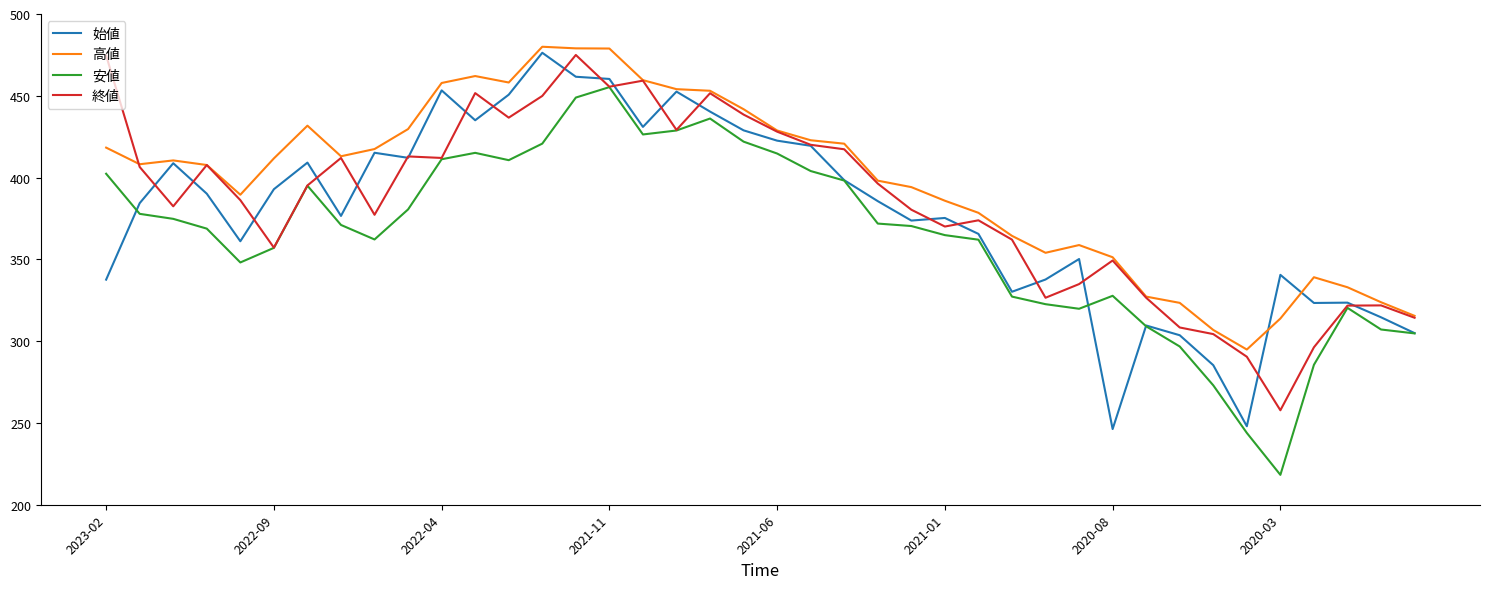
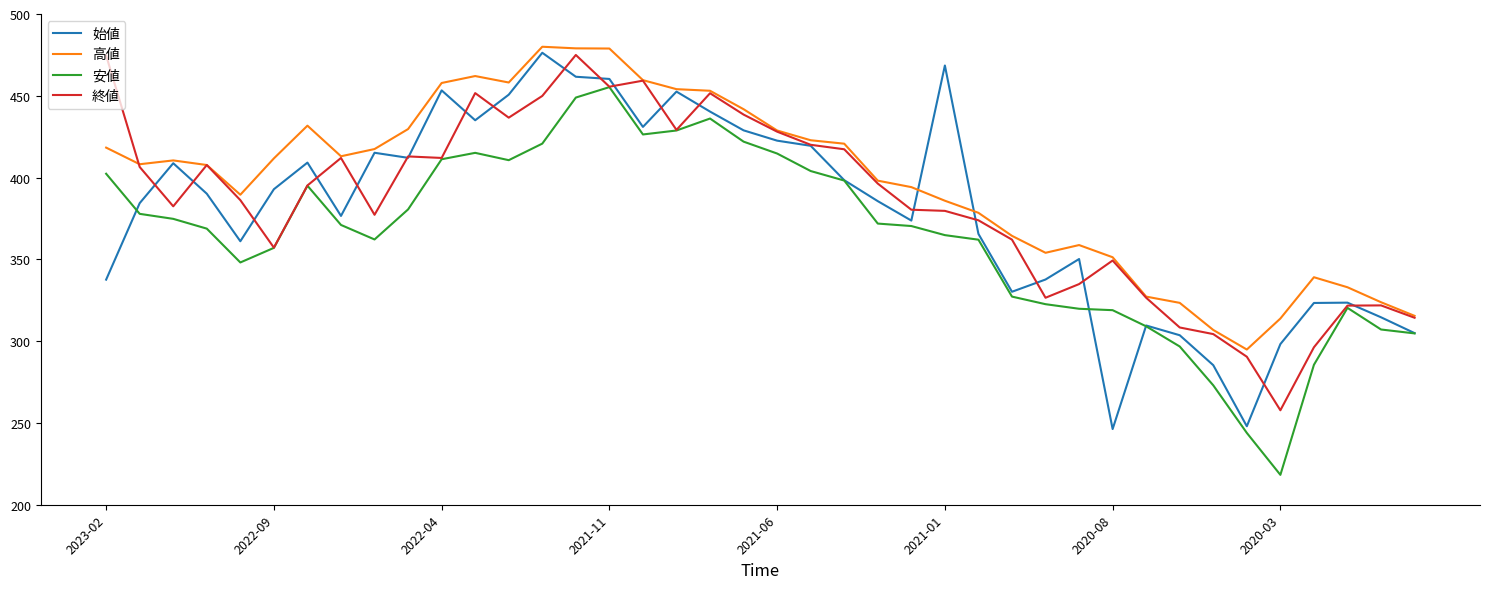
  {
    "始値": {
      "2023-02": 338,
      "2022-09": 393,
      "2022-04": 453,
      "2021-11": 460,
      "2021-06": 423,
-     "2021-01": 375,
+     "2021-01": 469,
      "2020-08": 246,
-     "2020-03": 341
+     "2020-03": 298
    },
    "高値": {
      "2023-02": 418,
      "2022-09": 412,
      "2022-04": 458,
      "2021-11": 479,
      "2021-01": 386,
      "2020-08": 351,
      "2020-03": 314
    },
    "安値": {
      "2023-02": 402,
      "2021-06": 415,
      "2021-01": 365,
-     "2020-08": 328,
+     "2020-08": 319,
      "2020-03": 218
    },
    "終値": {
-     "2021-01": 370,
+     "2021-01": 380,
      "2020-08": 349,
      "2020-03": 258
    }
  }
